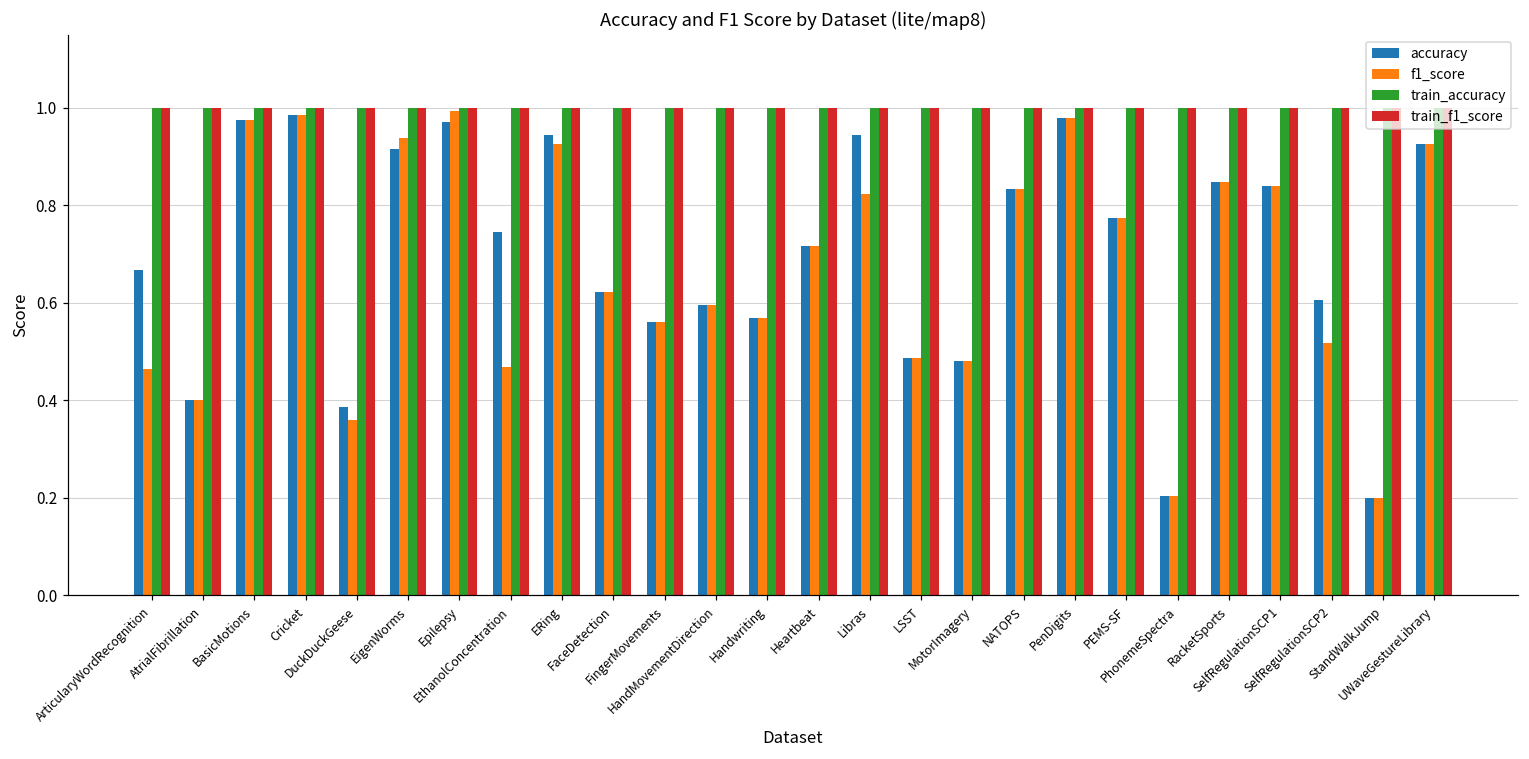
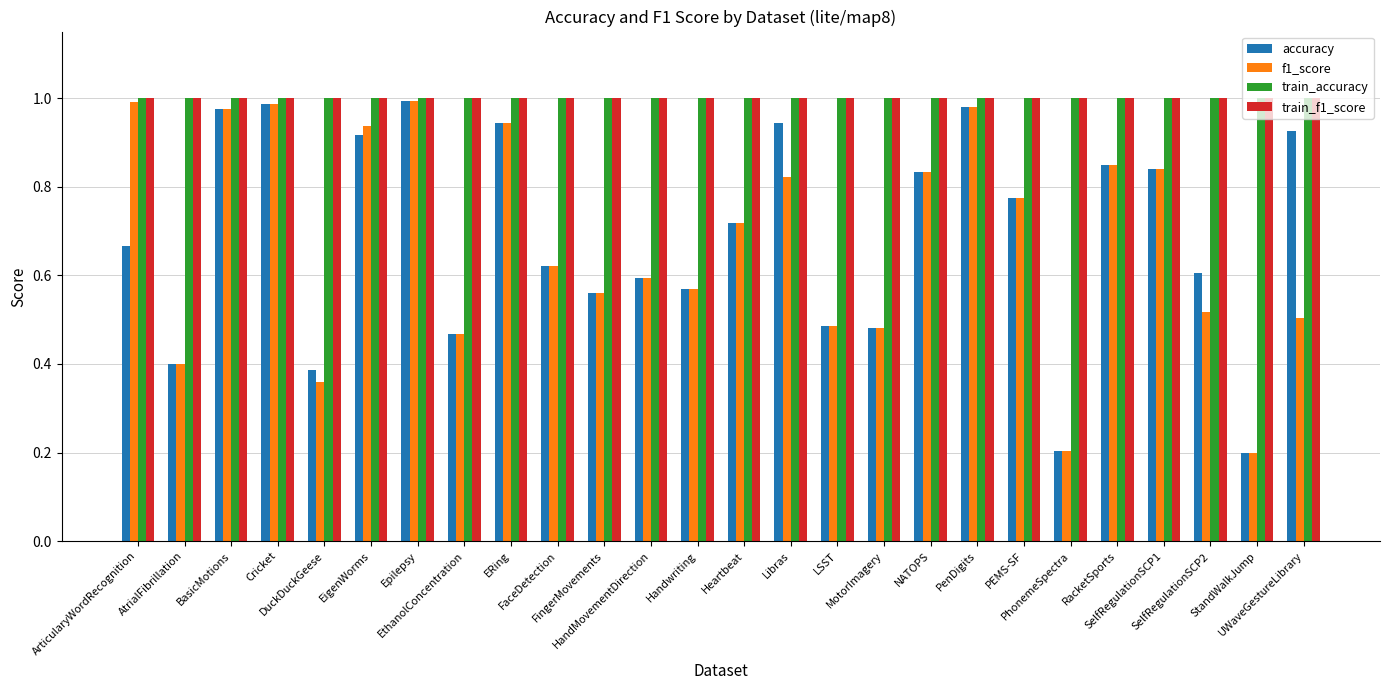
  {
    "accuracy": {
      "ArticularyWordRecognition": 0.67,
      "AtrialFibrillation": 0.40,
      "BasicMotions": 0.98,
      "Cricket": 0.99,
      "DuckDuckGeese": 0.39,
      "EigenWorms": 0.92,
-     "Epilepsy": 0.97,
-     "EthanolConcentration": 0.75,
+     "Epilepsy": 0.99,
+     "EthanolConcentration": 0.47,
      "ERing": 0.94,
      "FaceDetection": 0.62,
      "FingerMovements": 0.56,
      "HandMovementDirection": 0.59,
      "Handwriting": 0.57,
      "Heartbeat": 0.72,
      "Libras": 0.94,
      "LSST": 0.49,
      "MotorImagery": 0.48,
      "NATOPS": 0.83,
      "PenDigits": 0.98,
      "PEMS-SF": 0.77,
      "PhonemeSpectra": 0.20,
      "RacketSports": 0.85,
      "SelfRegulationSCP1": 0.84,
      "SelfRegulationSCP2": 0.60,
      "StandWalkJump": 0.20,
      "UWaveGestureLibrary": 0.93
    },
    "f1_score": {
-     "ArticularyWordRecognition": 0.47,
+     "ArticularyWordRecognition": 0.99,
      "AtrialFibrillation": 0.40,
      "BasicMotions": 0.97,
      "Cricket": 0.99,
      "DuckDuckGeese": 0.36,
      "EigenWorms": 0.94,
      "Epilepsy": 0.99,
      "EthanolConcentration": 0.47,
-     "ERing": 0.93,
+     "ERing": 0.94,
      "FaceDetection": 0.62,
      "FingerMovements": 0.56,
      "HandMovementDirection": 0.59,
      "Handwriting": 0.57,
      "Heartbeat": 0.72,
      "Libras": 0.82,
      "LSST": 0.49,
      "MotorImagery": 0.48,
      "NATOPS": 0.83,
      "PenDigits": 0.98,
      "PEMS-SF": 0.77,
      "PhonemeSpectra": 0.20,
      "RacketSports": 0.85,
      "SelfRegulationSCP1": 0.84,
      "SelfRegulationSCP2": 0.52,
      "StandWalkJump": 0.20,
-     "UWaveGestureLibrary": 0.92
+     "UWaveGestureLibrary": 0.50
    },
    "train_accuracy": {
      "ArticularyWordRecognition": 1.00,
      "AtrialFibrillation": 1.00,
      "BasicMotions": 1.00,
      "Cricket": 1.00,
      "DuckDuckGeese": 1.00,
      "EigenWorms": 1.00,
      "Epilepsy": 1.00,
      "EthanolConcentration": 1.00,
      "ERing": 1.00,
      "FaceDetection": 1.00,
      "FingerMovements": 1.00,
      "HandMovementDirection": 1.00,
      "Handwriting": 1.00,
      "Heartbeat": 1.00,
      "Libras": 1.00,
      "LSST": 1.00,
      "MotorImagery": 1.00,
      "NATOPS": 1.00,
      "PenDigits": 1.00,
      "PEMS-SF": 1.00,
      "PhonemeSpectra": 1.00,
      "RacketSports": 1.00,
      "SelfRegulationSCP1": 1.00,
      "SelfRegulationSCP2": 1.00
    },
    "train_f1_score": {
      "ArticularyWordRecognition": 1.00,
      "AtrialFibrillation": 1.00,
      "BasicMotions": 1.00,
      "Cricket": 1.00,
      "DuckDuckGeese": 1.00,
      "EigenWorms": 1.00,
      "Epilepsy": 1.00,
      "EthanolConcentration": 1.00,
      "ERing": 1.00,
      "FaceDetection": 1.00,
      "FingerMovements": 1.00,
      "HandMovementDirection": 1.00,
      "Handwriting": 1.00,
      "Heartbeat": 1.00,
      "Libras": 1.00,
      "LSST": 1.00,
      "MotorImagery": 1.00,
      "NATOPS": 1.00,
      "PenDigits": 1.00,
      "PEMS-SF": 1.00,
      "PhonemeSpectra": 1.00,
      "RacketSports": 1.00,
      "SelfRegulationSCP1": 1.00,
      "SelfRegulationSCP2": 1.00
    }
  }
